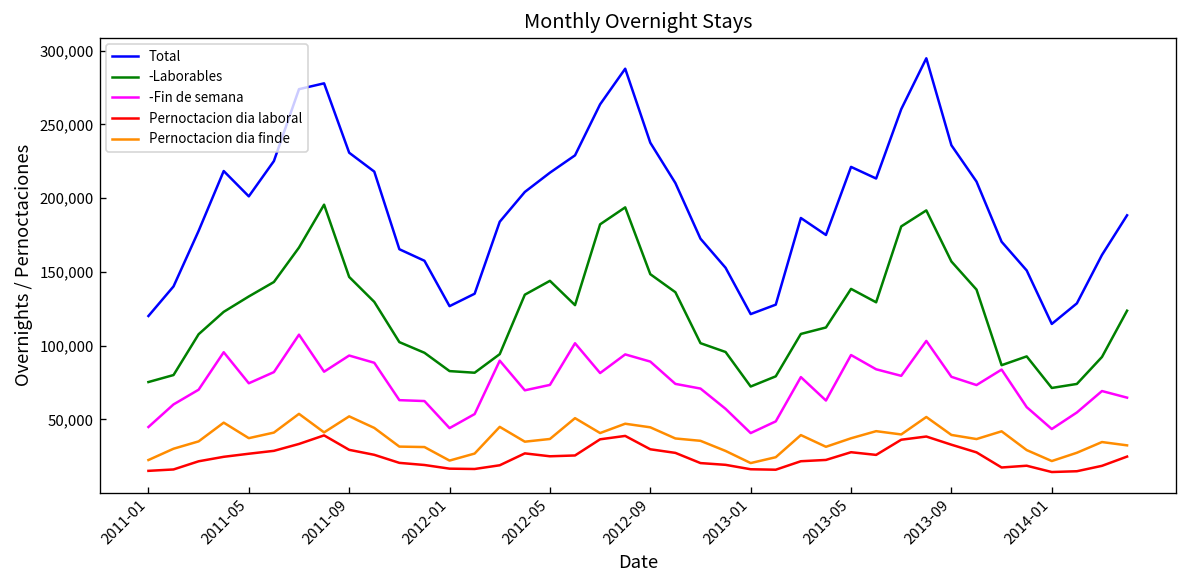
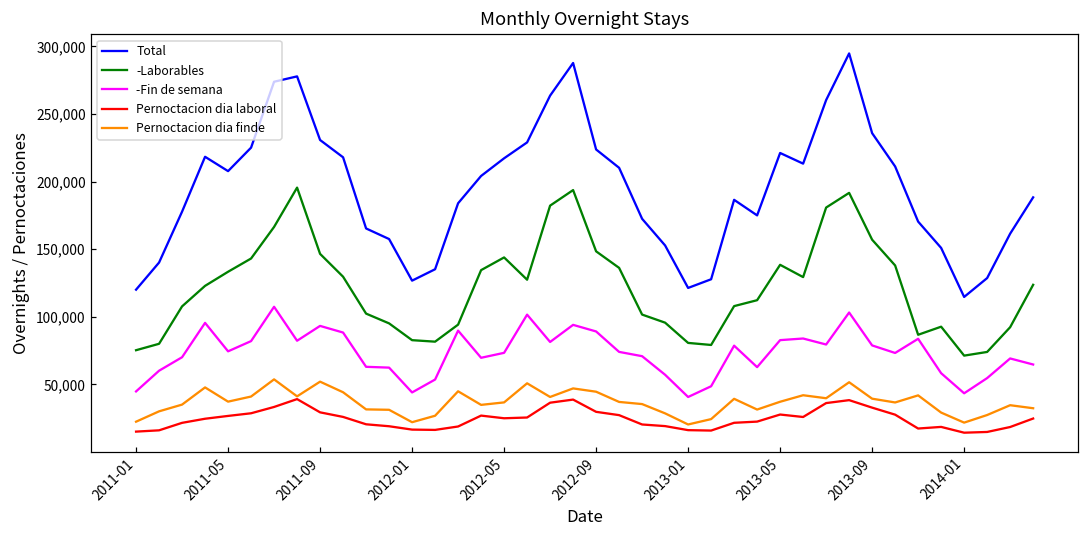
  {
    "Total": {
      "2011-01": "120,000",
-     "2011-05": "201,000",
+     "2011-05": "208,000",
      "2011-09": "231,000",
      "2012-01": "127,000",
      "2012-05": "217,000",
-     "2012-09": "238,000",
+     "2012-09": "224,000",
      "2013-01": "121,000",
      "2013-05": "221,000",
      "2013-09": "236,000",
      "2014-01": "115,000"
    },
    "-Laborables": {
      "2011-01": "75,000",
      "2011-05": "133,000",
      "2011-09": "147,000",
      "2012-01": "83,000",
      "2012-05": "144,000",
      "2012-09": "148,000",
-     "2013-01": "72,000",
+     "2013-01": "81,000",
      "2013-05": "138,000",
      "2013-09": "157,000",
      "2014-01": "71,000"
    },
    "-Fin de semana": {
      "2011-01": "45,000",
      "2011-05": "74,000",
      "2011-09": "93,000",
      "2012-01": "44,000",
      "2012-05": "73,000",
      "2012-09": "89,000",
      "2013-01": "41,000",
-     "2013-05": "94,000",
+     "2013-05": "83,000",
      "2013-09": "79,000",
      "2014-01": "43,000"
    },
    "Pernoctacion dia laboral": {
      "2011-01": "15,000",
      "2011-05": "27,000",
      "2011-09": "29,000",
      "2012-01": "17,000",
      "2012-05": "25,000",
      "2012-09": "30,000",
      "2013-01": "16,000",
      "2013-05": "28,000",
      "2013-09": "33,000",
      "2014-01": "14,000"
    },
    "Pernoctacion dia finde": {
      "2011-01": "22,000",
      "2011-05": "37,000",
      "2011-09": "52,000",
      "2012-01": "22,000",
      "2012-05": "37,000",
      "2012-09": "45,000",
      "2013-01": "20,000",
      "2013-05": "37,000",
      "2013-09": "39,000",
      "2014-01": "22,000"
    }
  }
